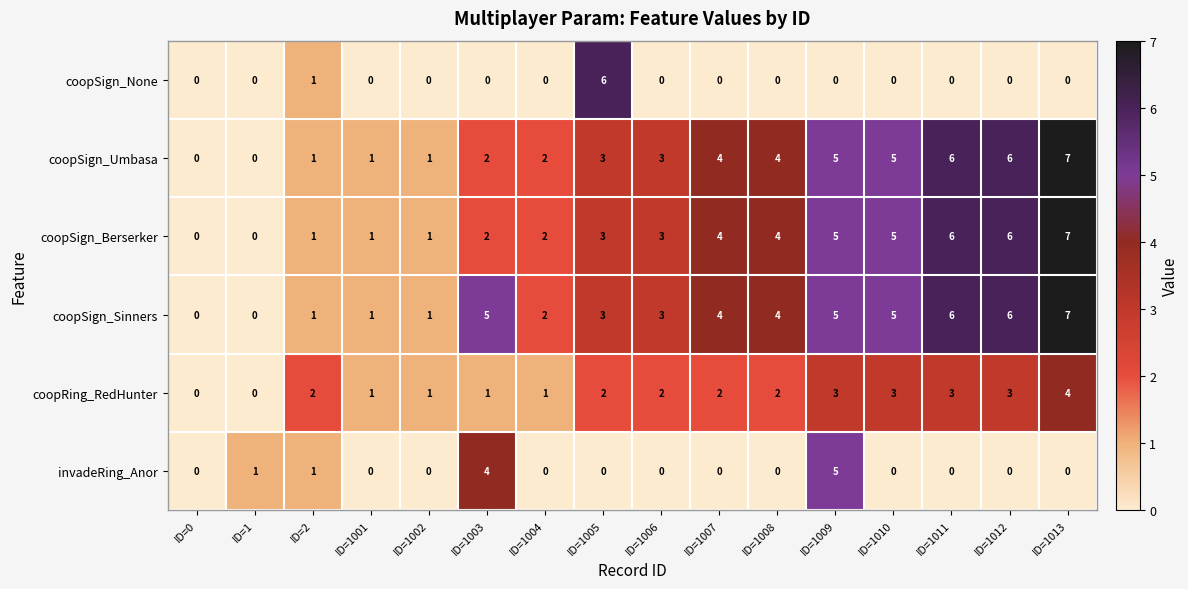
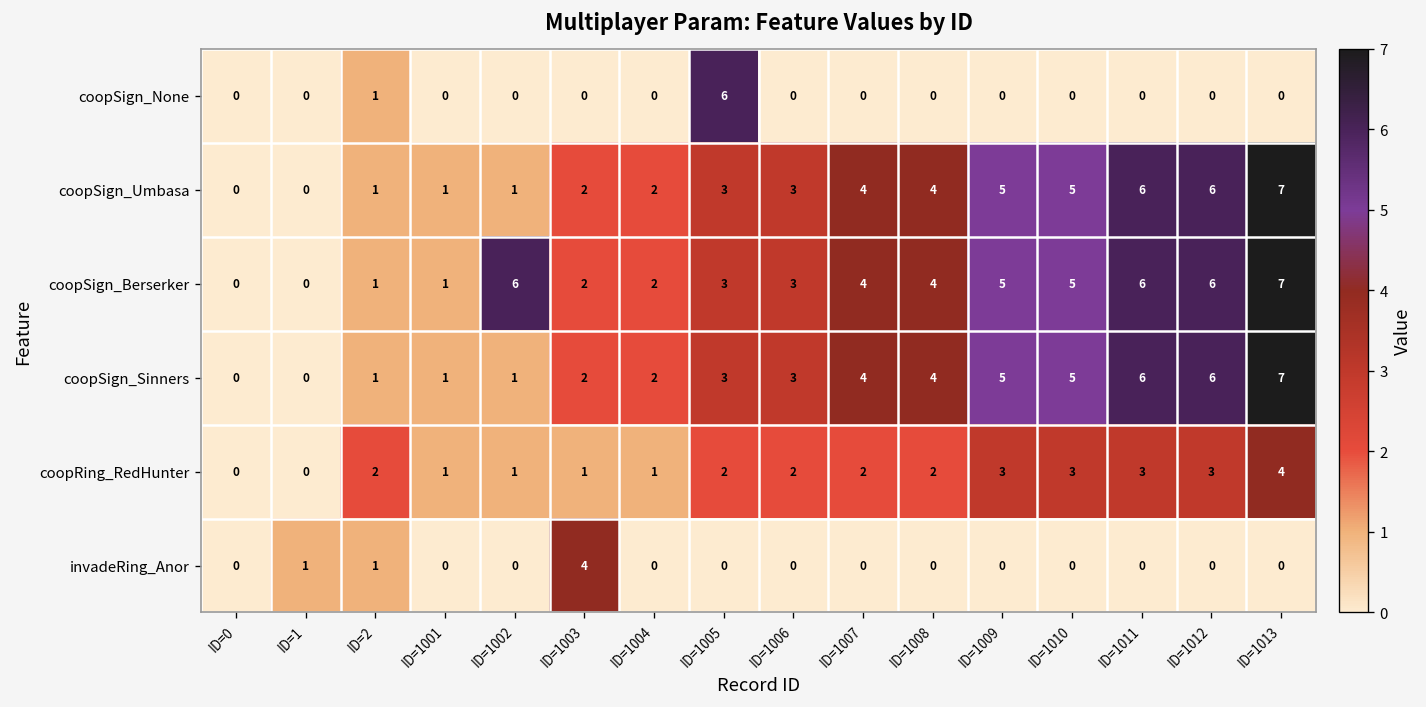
  {
    "coopSign_None": {
      "ID=0": 0,
      "ID=1": 0,
      "ID=2": 1,
      "ID=1001": 0,
      "ID=1002": 0,
      "ID=1003": 0,
      "ID=1004": 0,
      "ID=1005": 6,
      "ID=1006": 0,
      "ID=1007": 0,
      "ID=1008": 0,
      "ID=1009": 0,
      "ID=1010": 0,
      "ID=1011": 0,
      "ID=1012": 0,
      "ID=1013": 0
    },
    "coopSign_Umbasa": {
      "ID=0": 0,
      "ID=1": 0,
      "ID=2": 1,
      "ID=1001": 1,
      "ID=1002": 1,
      "ID=1003": 2,
      "ID=1004": 2,
      "ID=1005": 3,
      "ID=1006": 3,
      "ID=1007": 4,
      "ID=1008": 4,
      "ID=1009": 5,
      "ID=1010": 5,
      "ID=1011": 6,
      "ID=1012": 6,
      "ID=1013": 7
    },
    "coopSign_Berserker": {
      "ID=0": 0,
      "ID=1": 0,
      "ID=2": 1,
      "ID=1001": 1,
-     "ID=1002": 1,
+     "ID=1002": 6,
      "ID=1003": 2,
      "ID=1004": 2,
      "ID=1005": 3,
      "ID=1006": 3,
      "ID=1007": 4,
      "ID=1008": 4,
      "ID=1009": 5,
      "ID=1010": 5,
      "ID=1011": 6,
      "ID=1012": 6,
      "ID=1013": 7
    },
    "coopSign_Sinners": {
      "ID=0": 0,
      "ID=1": 0,
      "ID=2": 1,
      "ID=1001": 1,
      "ID=1002": 1,
-     "ID=1003": 5,
+     "ID=1003": 2,
      "ID=1004": 2,
      "ID=1005": 3,
      "ID=1006": 3,
      "ID=1007": 4,
      "ID=1008": 4,
      "ID=1009": 5,
      "ID=1010": 5,
      "ID=1011": 6,
      "ID=1012": 6,
      "ID=1013": 7
    },
    "coopRing_RedHunter": {
      "ID=0": 0,
      "ID=1": 0,
      "ID=2": 2,
      "ID=1001": 1,
      "ID=1002": 1,
      "ID=1003": 1,
      "ID=1004": 1,
      "ID=1005": 2,
      "ID=1006": 2,
      "ID=1007": 2,
      "ID=1008": 2,
      "ID=1009": 3,
      "ID=1010": 3,
      "ID=1011": 3,
      "ID=1012": 3,
      "ID=1013": 4
    },
    "invadeRing_Anor": {
      "ID=0": 0,
      "ID=1": 1,
      "ID=2": 1,
      "ID=1001": 0,
      "ID=1002": 0,
      "ID=1003": 4,
      "ID=1004": 0,
      "ID=1005": 0,
      "ID=1006": 0,
      "ID=1007": 0,
      "ID=1008": 0,
-     "ID=1009": 5,
+     "ID=1009": 0,
      "ID=1010": 0,
      "ID=1011": 0,
      "ID=1012": 0,
      "ID=1013": 0
    }
  }
